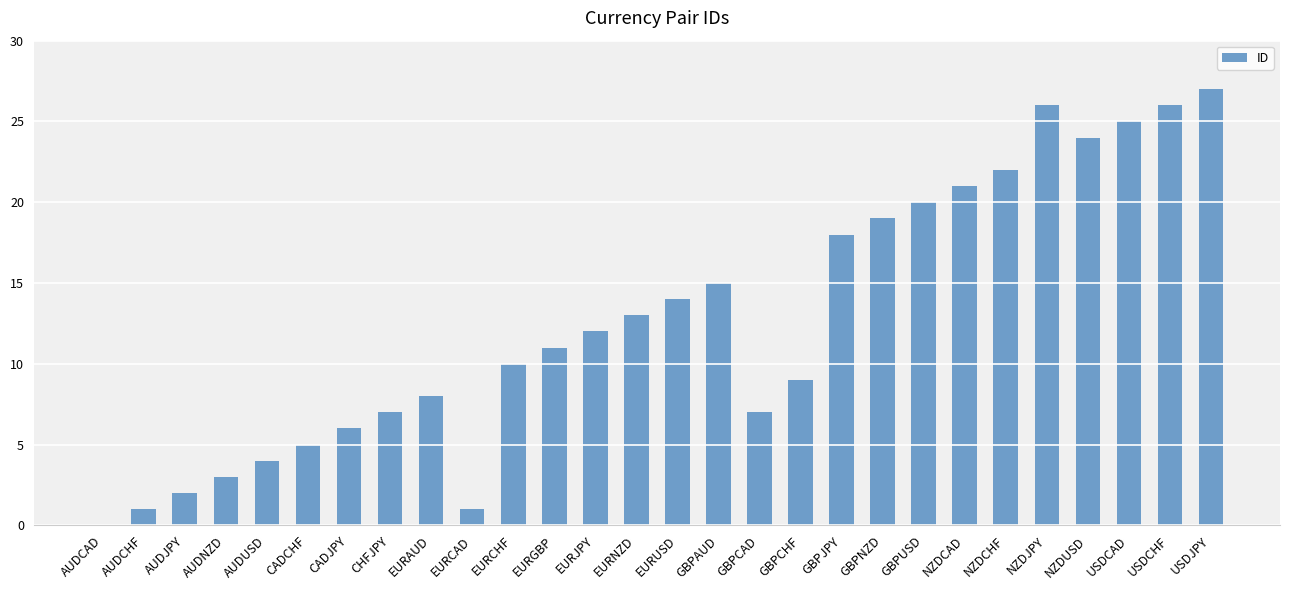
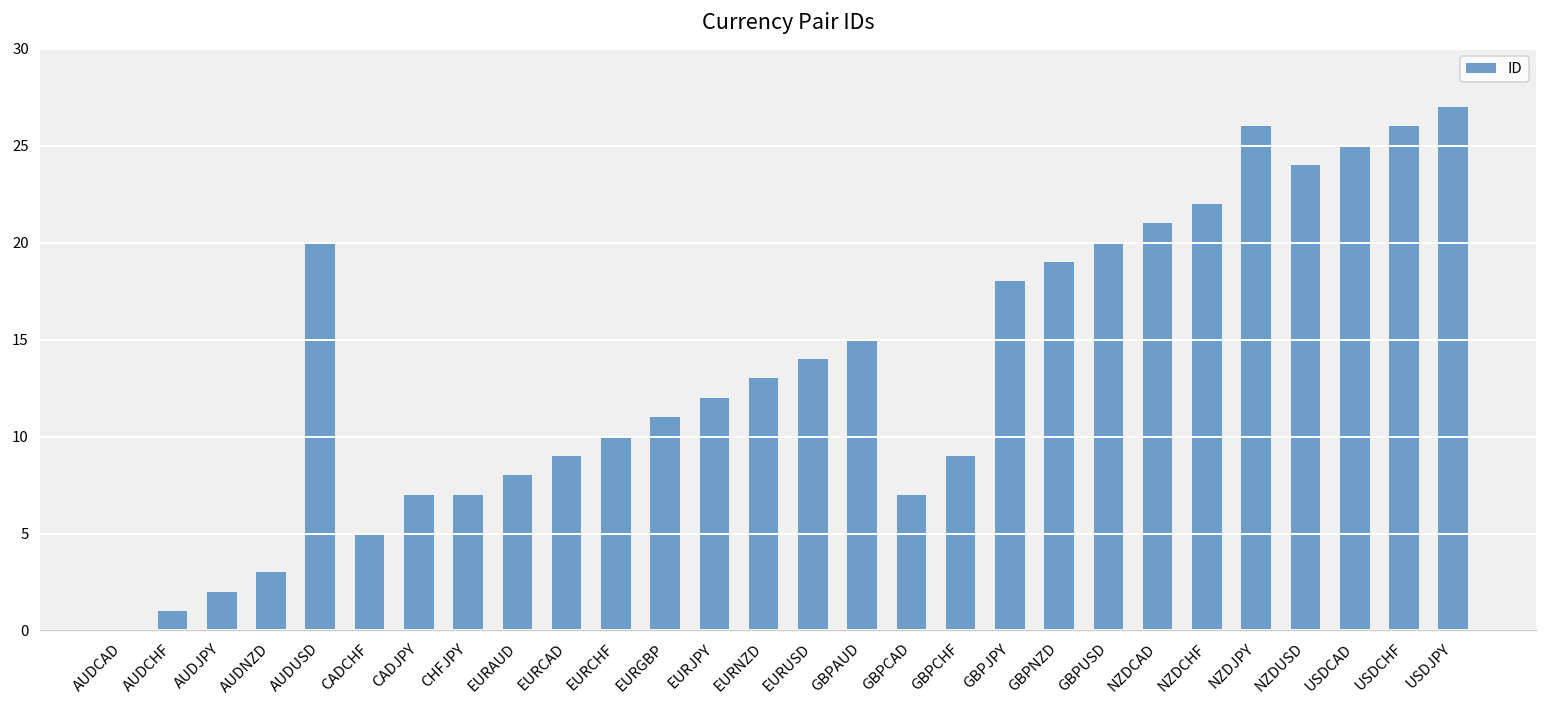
  {
    "AUDCAD": 0,
    "AUDCHF": 1,
    "AUDJPY": 2,
    "AUDNZD": 3,
-   "AUDUSD": 4,
+   "AUDUSD": 20,
    "CADCHF": 5,
-   "CADJPY": 6,
+   "CADJPY": 7,
    "CHFJPY": 7,
    "EURAUD": 8,
-   "EURCAD": 1,
+   "EURCAD": 9,
    "EURCHF": 10,
    "EURGBP": 11,
    "EURJPY": 12,
    "EURNZD": 13,
    "EURUSD": 14,
    "GBPAUD": 15,
    "GBPCAD": 7,
    "GBPCHF": 9,
    "GBPJPY": 18,
    "GBPNZD": 19,
    "GBPUSD": 20,
    "NZDCAD": 21,
    "NZDCHF": 22,
    "NZDJPY": 26,
    "NZDUSD": 24,
    "USDCAD": 25,
    "USDCHF": 26,
    "USDJPY": 27
  }
